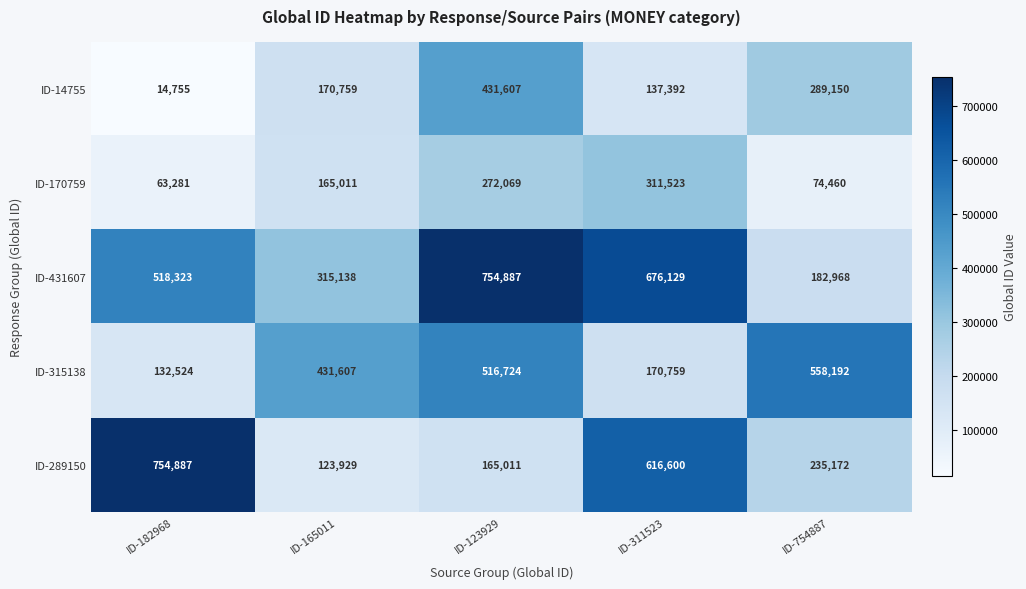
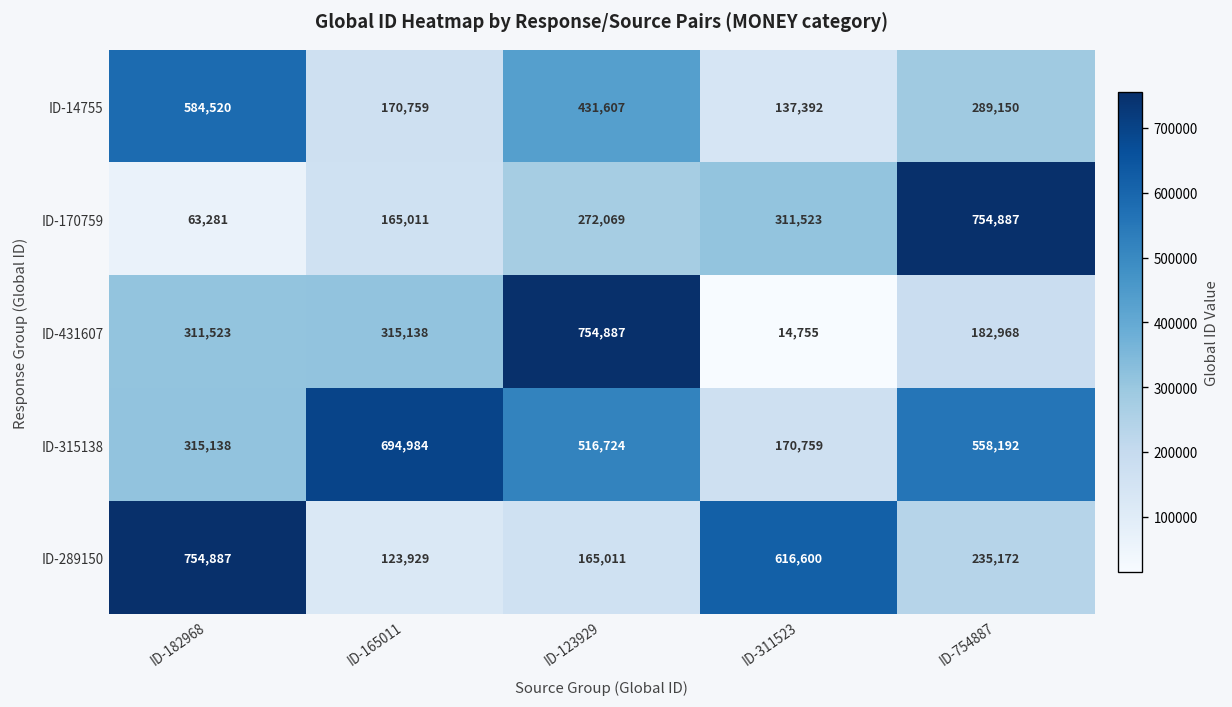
  {
    "ID-14755": {
-     "ID-182968": "14,755",
+     "ID-182968": "584,520",
      "ID-165011": "170,759",
      "ID-123929": "431,607",
      "ID-311523": "137,392",
      "ID-754887": "289,150"
    },
    "ID-170759": {
      "ID-182968": "63,281",
      "ID-165011": "165,011",
      "ID-123929": "272,069",
      "ID-311523": "311,523",
-     "ID-754887": "74,460"
+     "ID-754887": "754,887"
    },
    "ID-431607": {
-     "ID-182968": "518,323",
+     "ID-182968": "311,523",
      "ID-165011": "315,138",
      "ID-123929": "754,887",
-     "ID-311523": "676,129",
+     "ID-311523": "14,755",
      "ID-754887": "182,968"
    },
    "ID-315138": {
-     "ID-182968": "132,524",
-     "ID-165011": "431,607",
+     "ID-182968": "315,138",
+     "ID-165011": "694,984",
      "ID-123929": "516,724",
      "ID-311523": "170,759",
      "ID-754887": "558,192"
    },
    "ID-289150": {
      "ID-182968": "754,887",
      "ID-165011": "123,929",
      "ID-123929": "165,011",
      "ID-311523": "616,600",
      "ID-754887": "235,172"
    }
  }
